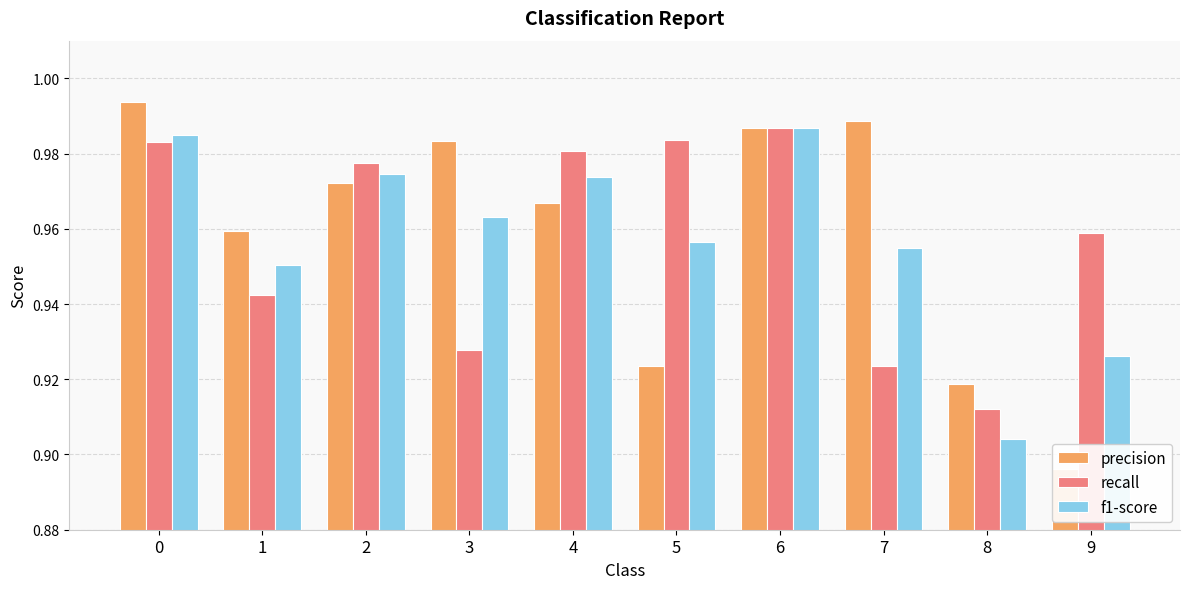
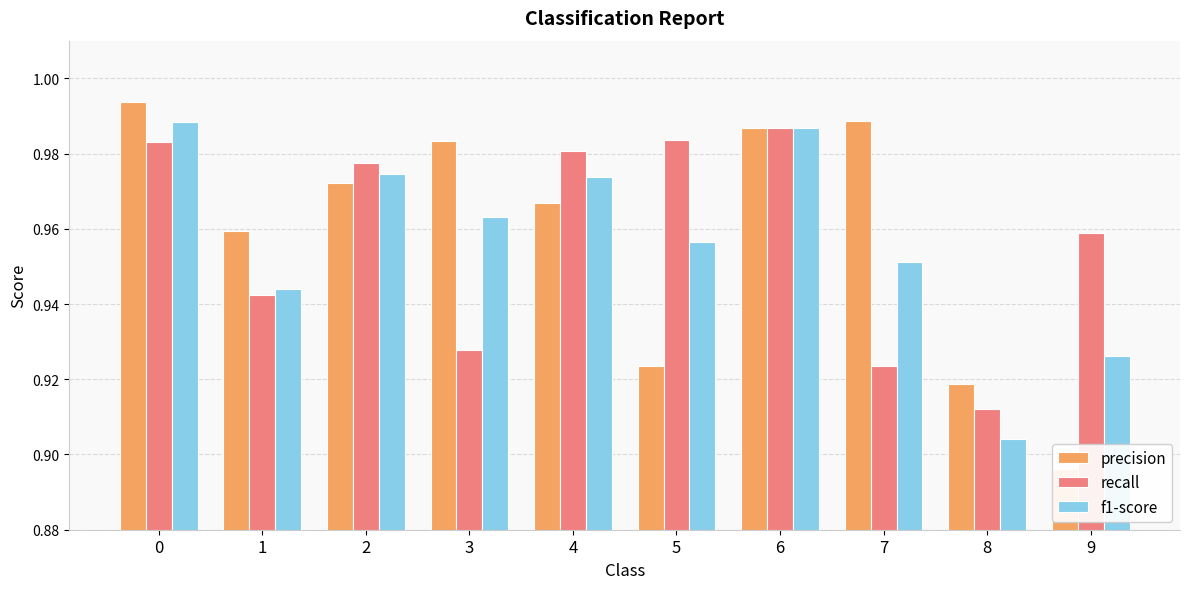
  {
    "f1-score": {
-     "0": 0.985,
-     "1": 0.950,
+     "0": 0.988,
+     "1": 0.944,
      "2": 0.975,
      "3": 0.963,
      "4": 0.974,
      "5": 0.956,
      "6": 0.987,
-     "7": 0.955,
+     "7": 0.951,
      "8": 0.904,
      "9": 0.926
    }
  }
